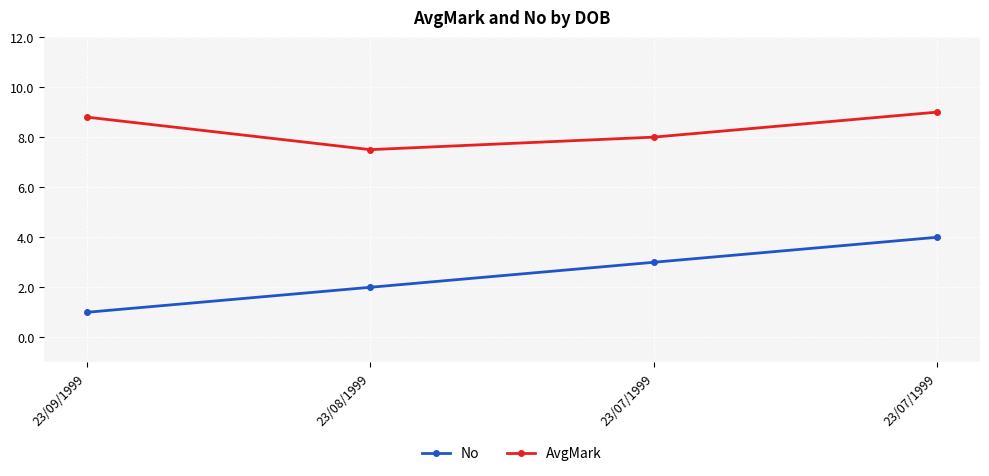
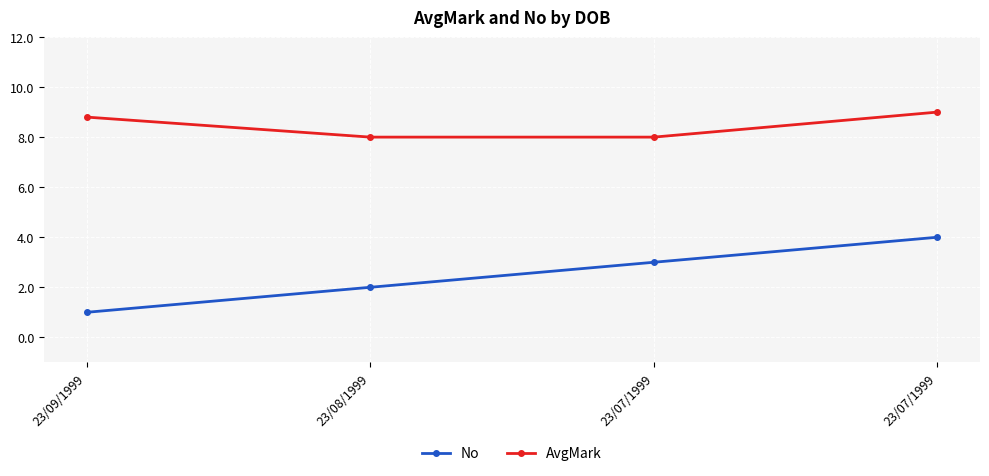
  {
    "No": {
      "23/09/1999": 1.0,
      "23/08/1999": 2.0
    },
    "AvgMark": {
      "23/09/1999": 8.8,
-     "23/08/1999": 7.5
+     "23/08/1999": 8.0
    }
  }
